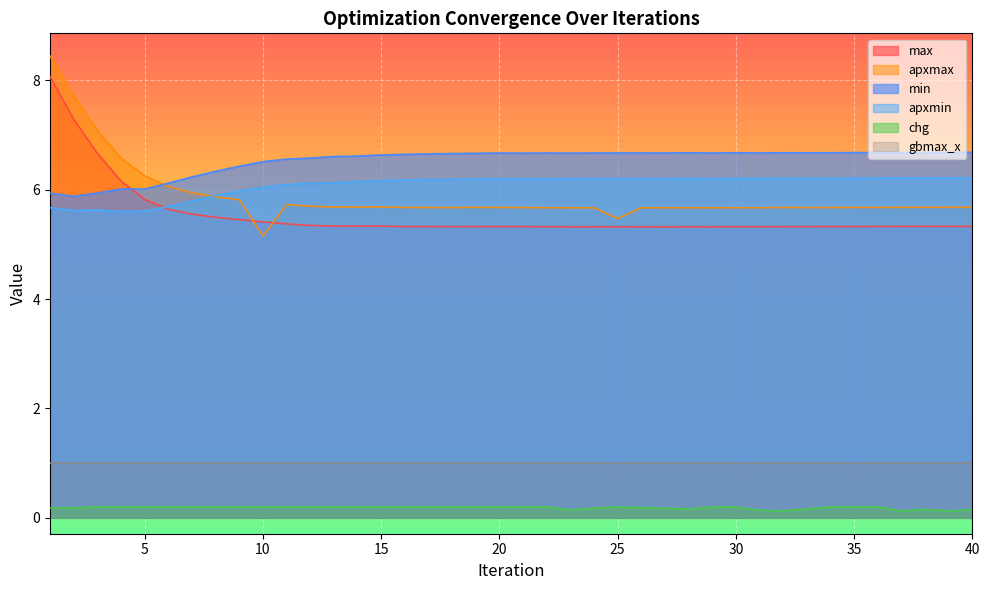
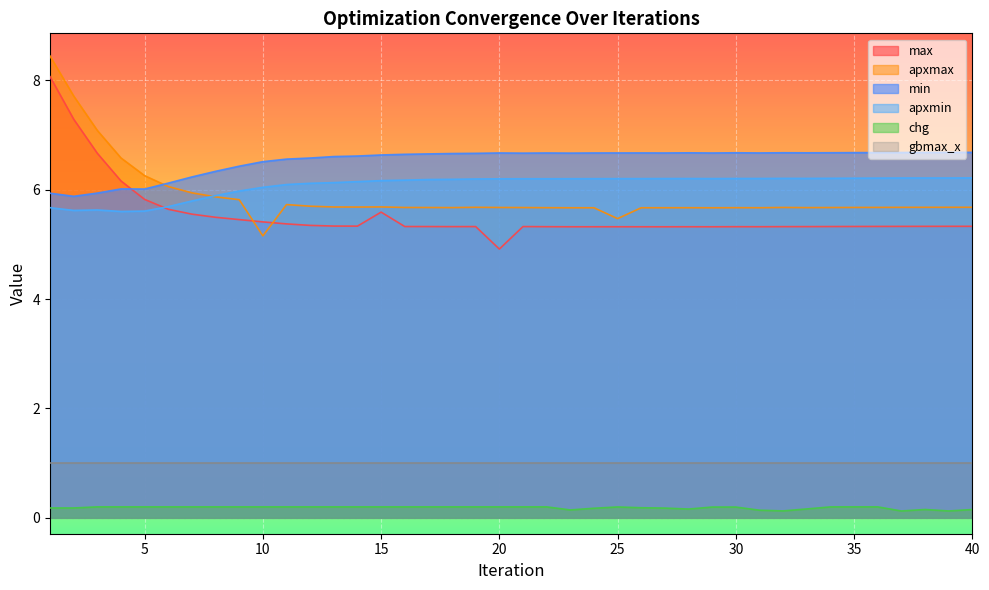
  {
    "max": {
      "5": 5.8,
      "10": 5.4,
-     "15": 5.3,
-     "20": 5.3,
+     "15": 5.6,
+     "20": 4.9,
      "25": 5.3,
      "30": 5.3,
      "35": 5.3,
      "40": 5.3
    },
    "apxmax": {
      "5": 6.3,
      "10": 5.2,
      "15": 5.7,
      "20": 5.7,
      "25": 5.5,
      "30": 5.7,
      "35": 5.7,
      "40": 5.7
    },
    "chg": {
      "5": 0.2,
      "10": 0.2,
      "15": 0.2,
      "20": 0.2,
      "25": 0.2,
      "30": 0.2,
      "35": 0.2,
      "40": 0.2
    },
    "gbmax_x": {
      "5": 1.0,
      "10": 1.0,
      "15": 1.0,
      "20": 1.0,
      "25": 1.0,
      "30": 1.0,
      "35": 1.0,
      "40": 1.0
    }
  }
